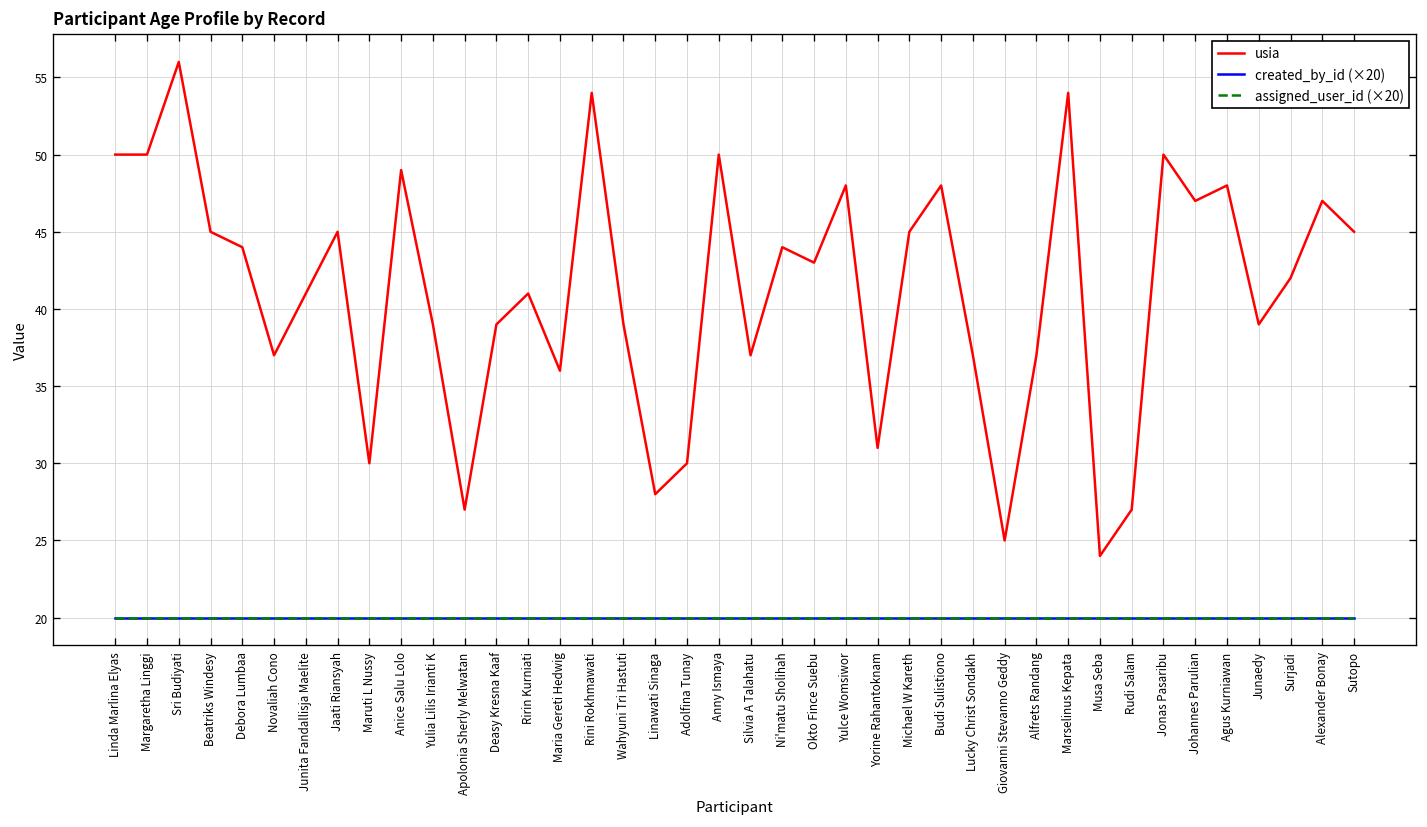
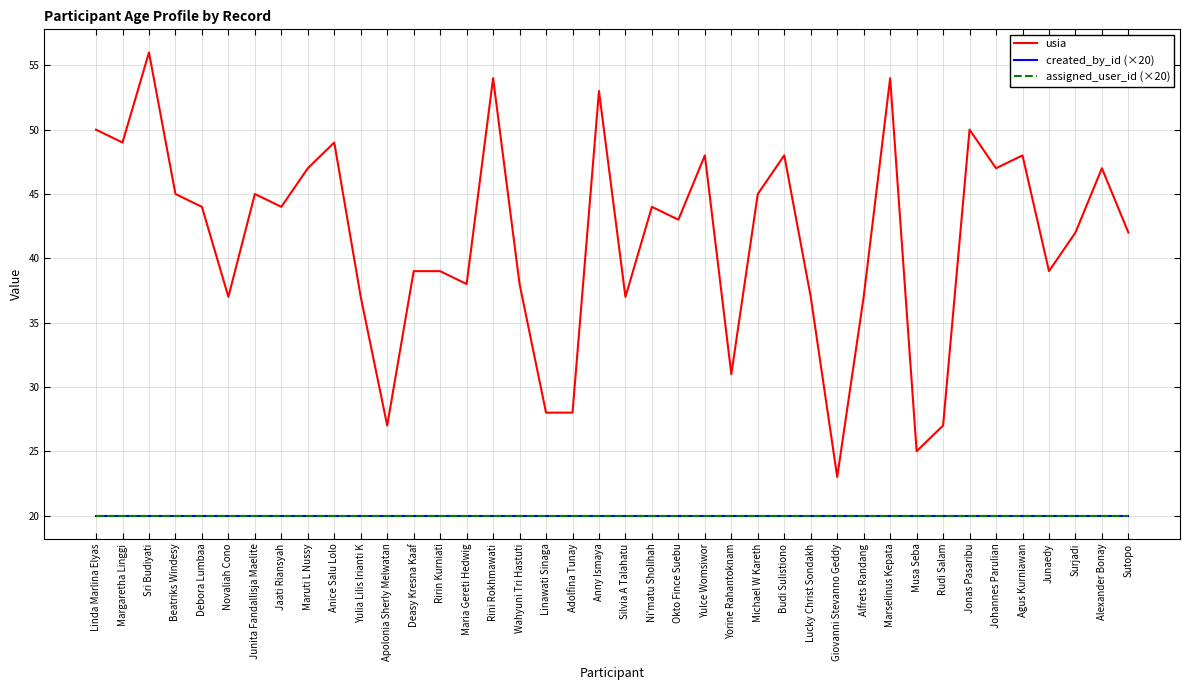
  {
    "usia": {
      "Linda Marlina Elyas": 50,
-     "Margaretha Linggi": 50,
+     "Margaretha Linggi": 49,
      "Sri Budiyati": 56,
      "Beatriks Windesy": 45,
      "Debora Lumbaa": 44,
      "Novaliah Cono": 37,
-     "Junita Fandallisja Maelite": 41,
-     "Jaati Riansyah": 45,
-     "Maruti L Nussy": 30,
+     "Junita Fandallisja Maelite": 45,
+     "Jaati Riansyah": 44,
+     "Maruti L Nussy": 47,
      "Anice Salu Lolo": 49,
-     "Yulia Lilis Irianti K": 39,
+     "Yulia Lilis Irianti K": 37,
      "Apolonia Sherly Melwatan": 27,
      "Deasy Kresna Kaaf": 39,
-     "Ririn Kurniati": 41,
-     "Maria Gereti Hedwig": 36,
+     "Ririn Kurniati": 39,
+     "Maria Gereti Hedwig": 38,
      "Rini Rokhmawati": 54,
-     "Wahyuni Tri Hastuti": 39,
+     "Wahyuni Tri Hastuti": 38,
      "Linawati Sinaga": 28,
-     "Adolfina Tunay": 30,
-     "Anny Ismaya": 50,
+     "Adolfina Tunay": 28,
+     "Anny Ismaya": 53,
      "Silvia A Talahatu": 37,
      "Ni'matu Sholihah": 44,
      "Okto Fince Suebu": 43,
      "Yulce Womsiwor": 48,
      "Yorine Rahantoknam": 31,
      "Michael W Kareth": 45,
      "Budi Sulistiono": 48,
      "Lucky Christ Sondakh": 37,
-     "Giovanni Stevanno Geddy": 25,
+     "Giovanni Stevanno Geddy": 23,
      "Alfrets Randang": 37,
      "Marselinus Kepata": 54,
-     "Musa Seba": 24,
+     "Musa Seba": 25,
      "Rudi Salam": 27,
      "Jonas Pasaribu": 50,
      "Johannes Parulian": 47,
      "Agus Kurniawan": 48,
      "Junaedy": 39,
      "Surjadi": 42,
      "Alexander Bonay": 47,
-     "Sutopo": 45
+     "Sutopo": 42
    },
    "assigned_user_id (×20)": {
      "Linda Marlina Elyas": 20,
      "Margaretha Linggi": 20,
      "Sri Budiyati": 20,
      "Beatriks Windesy": 20,
      "Debora Lumbaa": 20,
      "Novaliah Cono": 20,
      "Junita Fandallisja Maelite": 20,
      "Jaati Riansyah": 20,
      "Maruti L Nussy": 20,
      "Anice Salu Lolo": 20,
      "Yulia Lilis Irianti K": 20,
      "Apolonia Sherly Melwatan": 20,
      "Deasy Kresna Kaaf": 20,
      "Ririn Kurniati": 20,
      "Maria Gereti Hedwig": 20,
      "Rini Rokhmawati": 20,
      "Wahyuni Tri Hastuti": 20,
      "Linawati Sinaga": 20,
      "Adolfina Tunay": 20,
      "Anny Ismaya": 20,
      "Silvia A Talahatu": 20,
      "Ni'matu Sholihah": 20,
      "Okto Fince Suebu": 20,
      "Yulce Womsiwor": 20,
      "Yorine Rahantoknam": 20,
      "Michael W Kareth": 20,
      "Budi Sulistiono": 20,
      "Lucky Christ Sondakh": 20,
      "Giovanni Stevanno Geddy": 20,
      "Alfrets Randang": 20,
      "Marselinus Kepata": 20,
      "Musa Seba": 20,
      "Rudi Salam": 20,
      "Jonas Pasaribu": 20,
      "Johannes Parulian": 20,
      "Agus Kurniawan": 20,
      "Junaedy": 20,
      "Surjadi": 20,
      "Alexander Bonay": 20,
      "Sutopo": 20
    }
  }
